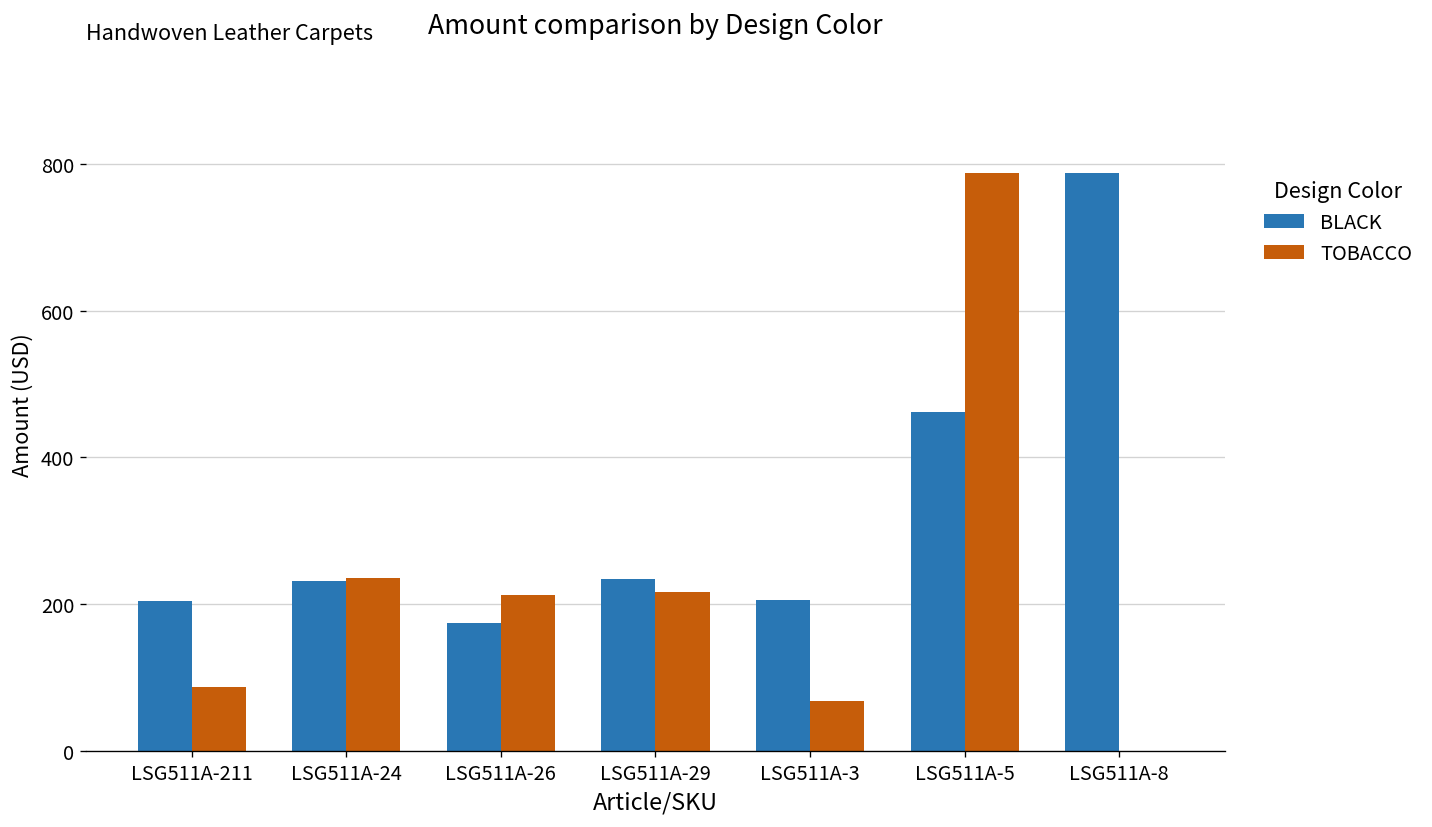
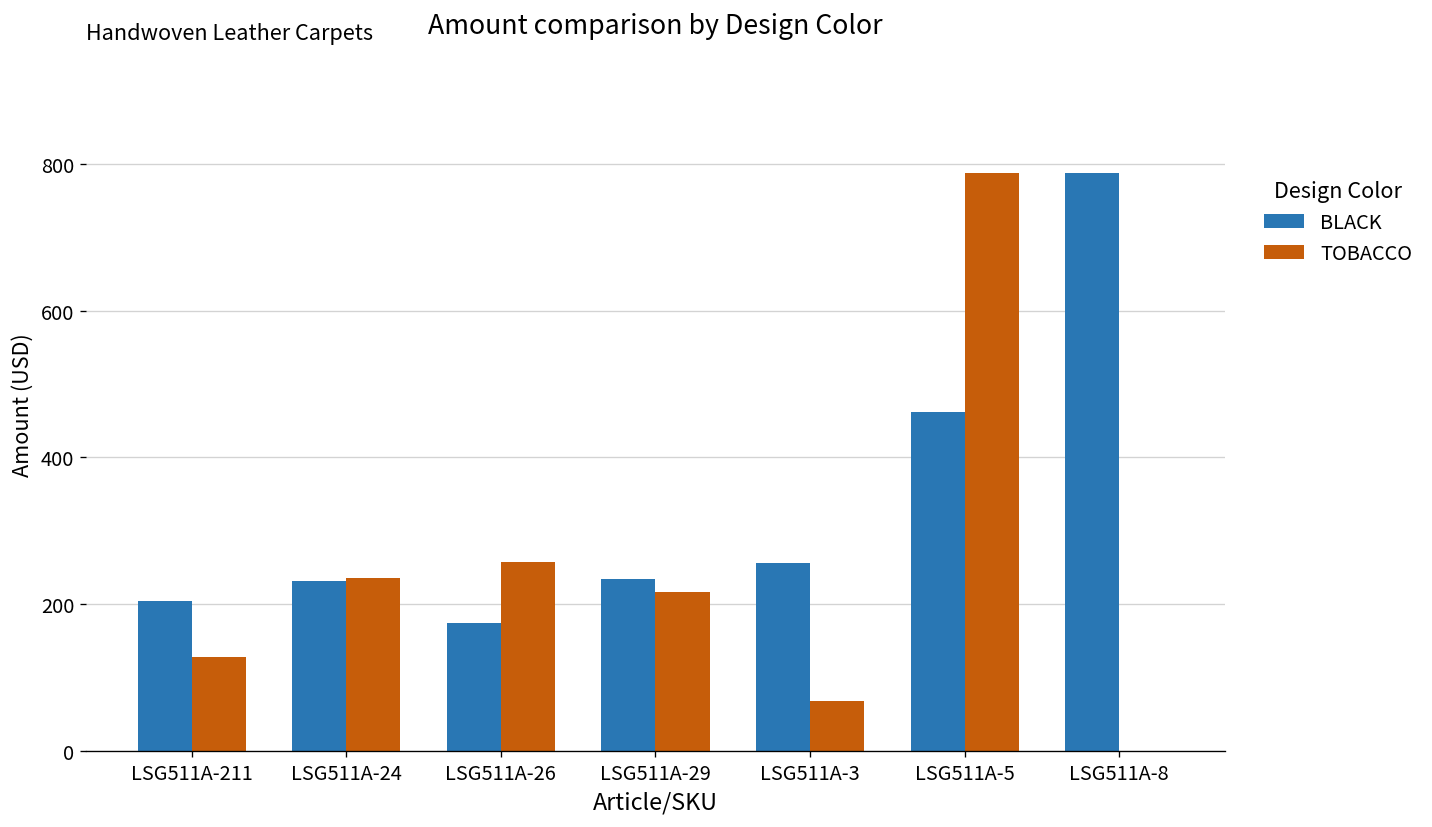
  {
    "BLACK": {
      "LSG511A-211": 200,
      "LSG511A-24": 230,
      "LSG511A-26": 170,
      "LSG511A-29": 240,
-     "LSG511A-3": 210,
+     "LSG511A-3": 260,
      "LSG511A-5": 460,
      "LSG511A-8": 790
    },
    "TOBACCO": {
-     "LSG511A-211": 90,
+     "LSG511A-211": 130,
      "LSG511A-24": 240,
-     "LSG511A-26": 210,
+     "LSG511A-26": 260,
      "LSG511A-29": 220,
      "LSG511A-3": 70,
      "LSG511A-5": 790,
      "LSG511A-8": 0
    }
  }
